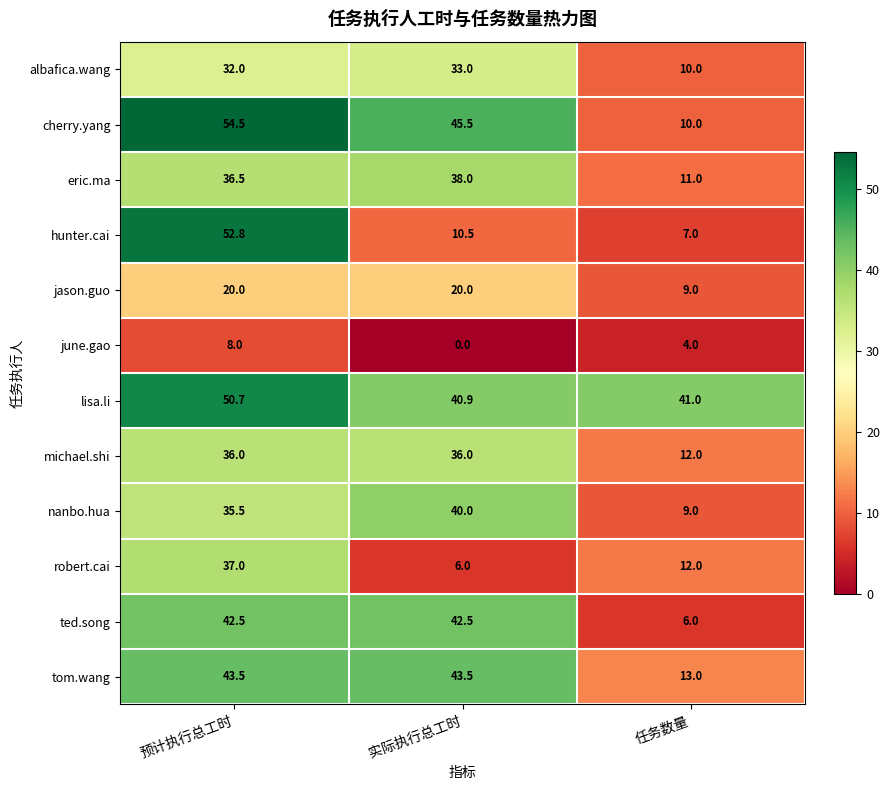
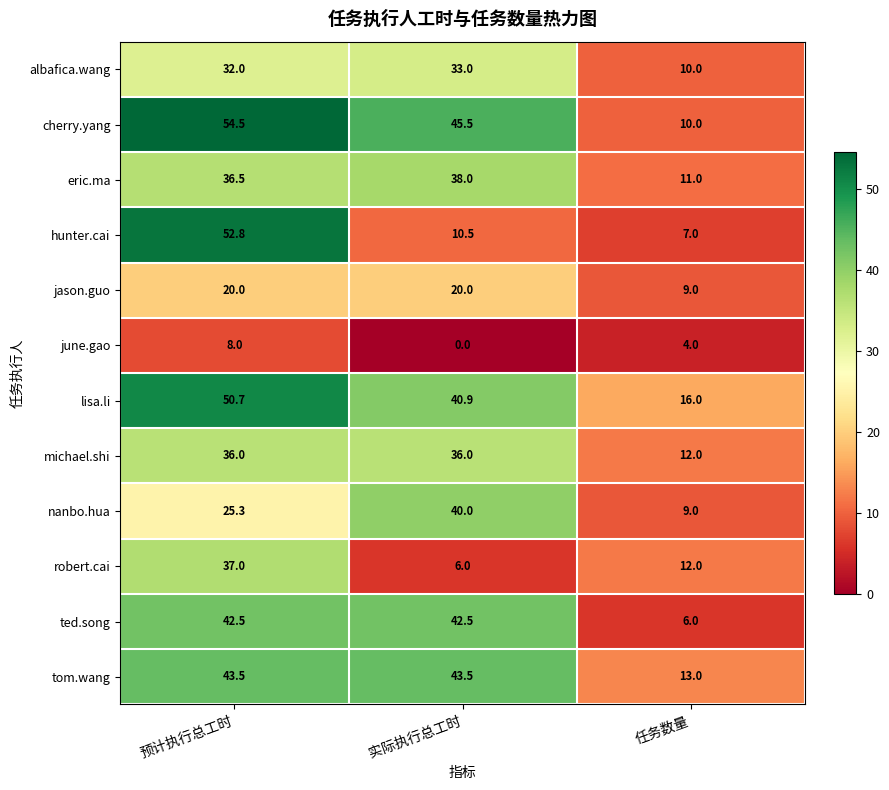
  {
    "albafica.wang": {
      "预计执行总工时": 32.0,
      "实际执行总工时": 33.0,
      "任务数量": 10.0
    },
    "cherry.yang": {
      "预计执行总工时": 54.5,
      "实际执行总工时": 45.5,
      "任务数量": 10.0
    },
    "eric.ma": {
      "预计执行总工时": 36.5,
      "实际执行总工时": 38.0,
      "任务数量": 11.0
    },
    "hunter.cai": {
      "预计执行总工时": 52.8,
      "实际执行总工时": 10.5,
      "任务数量": 7.0
    },
    "jason.guo": {
      "预计执行总工时": 20.0,
      "实际执行总工时": 20.0,
      "任务数量": 9.0
    },
    "june.gao": {
      "预计执行总工时": 8.0,
      "实际执行总工时": 0.0,
      "任务数量": 4.0
    },
    "lisa.li": {
      "预计执行总工时": 50.7,
      "实际执行总工时": 40.9,
-     "任务数量": 41.0
+     "任务数量": 16.0
    },
    "michael.shi": {
      "预计执行总工时": 36.0,
      "实际执行总工时": 36.0,
      "任务数量": 12.0
    },
    "nanbo.hua": {
-     "预计执行总工时": 35.5,
+     "预计执行总工时": 25.3,
      "实际执行总工时": 40.0,
      "任务数量": 9.0
    },
    "robert.cai": {
      "预计执行总工时": 37.0,
      "实际执行总工时": 6.0,
      "任务数量": 12.0
    },
    "ted.song": {
      "预计执行总工时": 42.5,
      "实际执行总工时": 42.5,
      "任务数量": 6.0
    },
    "tom.wang": {
      "预计执行总工时": 43.5,
      "实际执行总工时": 43.5,
      "任务数量": 13.0
    }
  }
